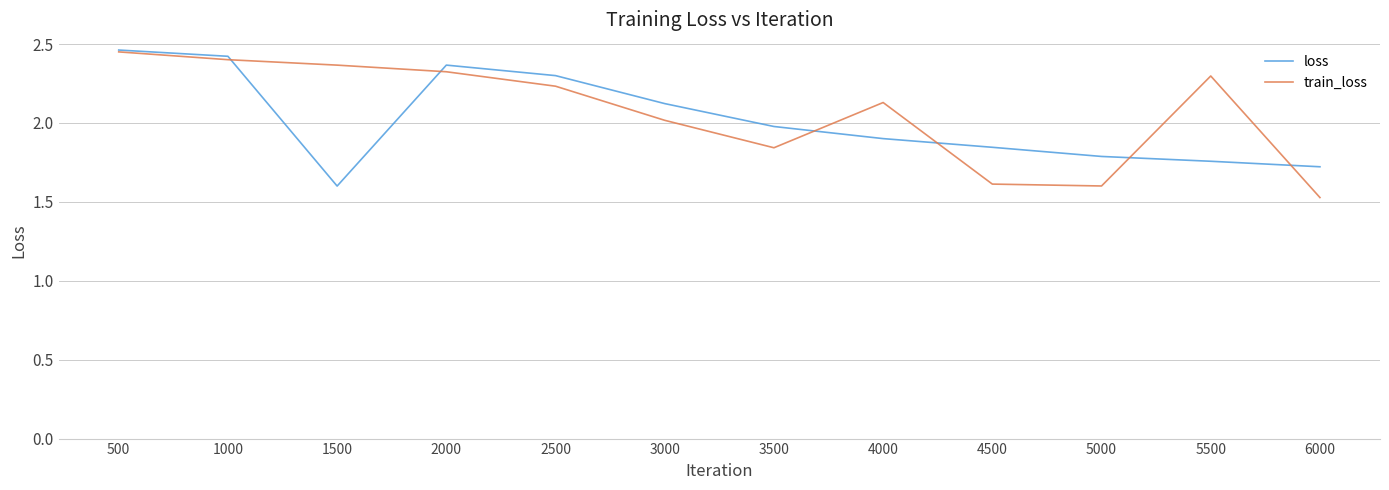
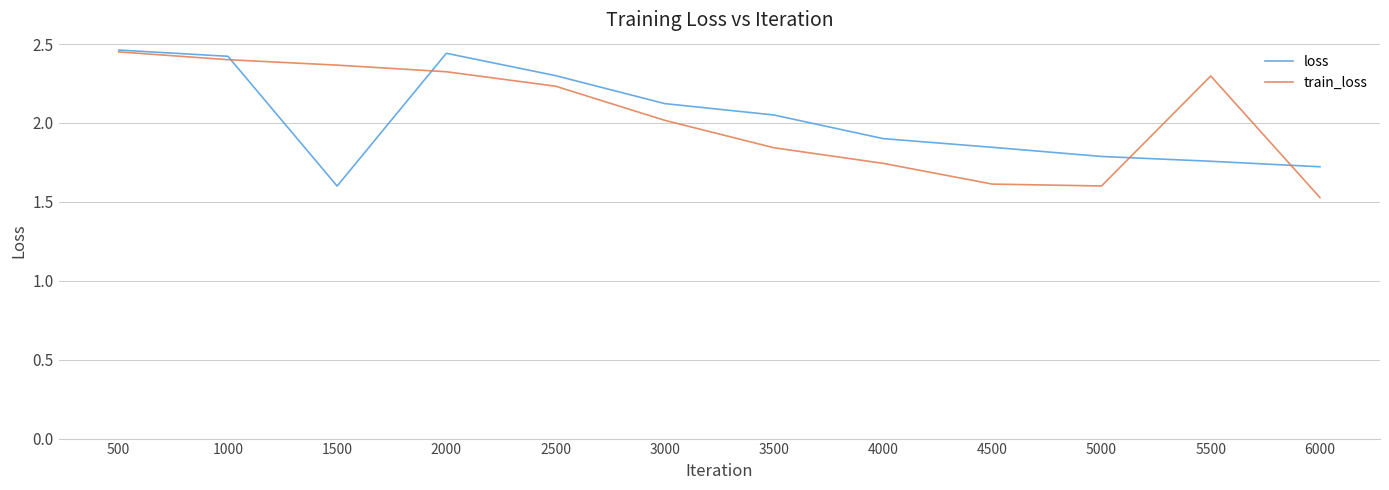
  {
    "loss": {
      "1000": 2.42,
      "1500": 1.60,
-     "2000": 2.37,
+     "2000": 2.44,
      "2500": 2.30,
      "3000": 2.12,
-     "3500": 1.98,
+     "3500": 2.05,
      "4000": 1.90,
      "4500": 1.85,
      "5000": 1.79,
      "5500": 1.76,
      "6000": 1.72
    },
    "train_loss": {
      "1000": 2.40,
      "1500": 2.37,
      "2000": 2.32,
      "2500": 2.23,
      "3000": 2.02,
      "3500": 1.84,
-     "4000": 2.13,
+     "4000": 1.74,
      "4500": 1.61,
      "5000": 1.60,
      "5500": 2.30,
      "6000": 1.53
    }
  }
